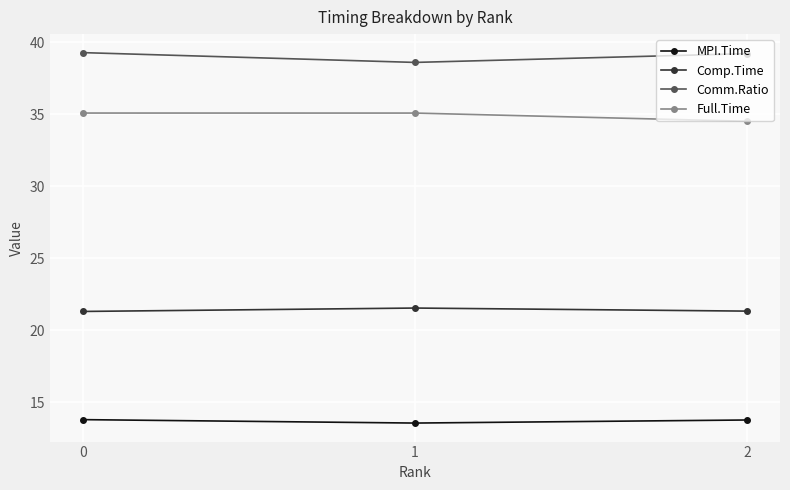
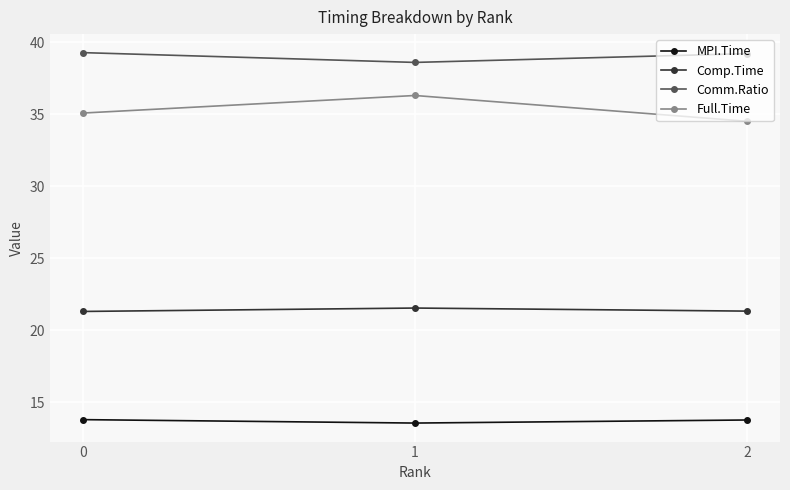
  {
    "Full.Time": {
      "0": 35.1,
-     "1": 35.1,
+     "1": 36.3,
      "2": 34.5
    }
  }
